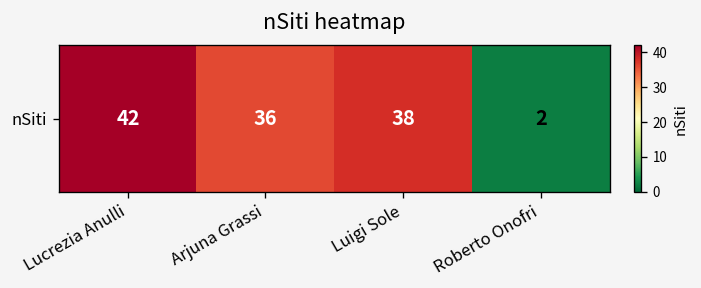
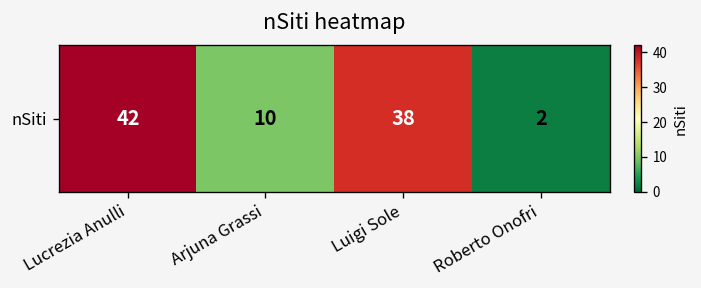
  {
    "nSiti": {
      "Lucrezia Anulli": 42,
-     "Arjuna Grassi": 36,
+     "Arjuna Grassi": 10,
      "Luigi Sole": 38,
      "Roberto Onofri": 2
    }
  }
